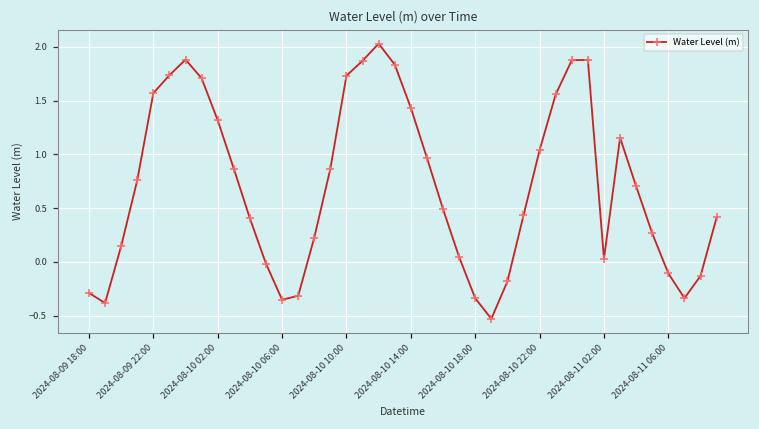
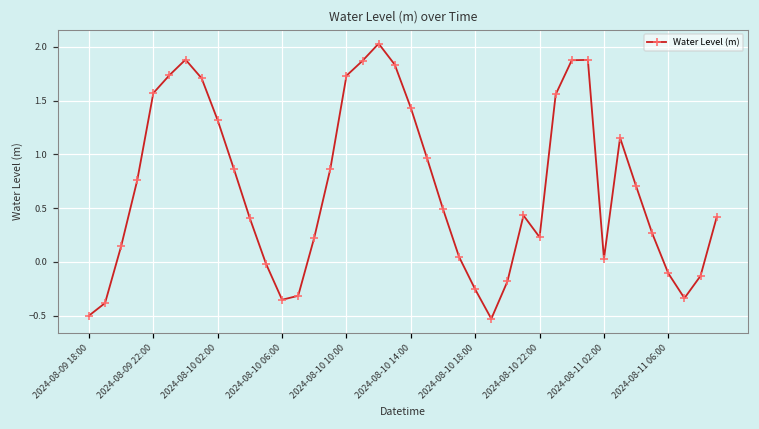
  {
-   "2024-08-09 18:00": -0.3,
+   "2024-08-09 18:00": -0.5,
    "2024-08-09 22:00": 1.6,
    "2024-08-10 02:00": 1.3,
    "2024-08-10 06:00": -0.4,
    "2024-08-10 10:00": 1.7,
    "2024-08-10 14:00": 1.4,
-   "2024-08-10 18:00": -0.34,
-   "2024-08-10 22:00": 1.0,
+   "2024-08-10 18:00": -0.26,
+   "2024-08-10 22:00": 0.2,
    "2024-08-11 02:00": 0.0,
    "2024-08-11 06:00": -0.1
  }
